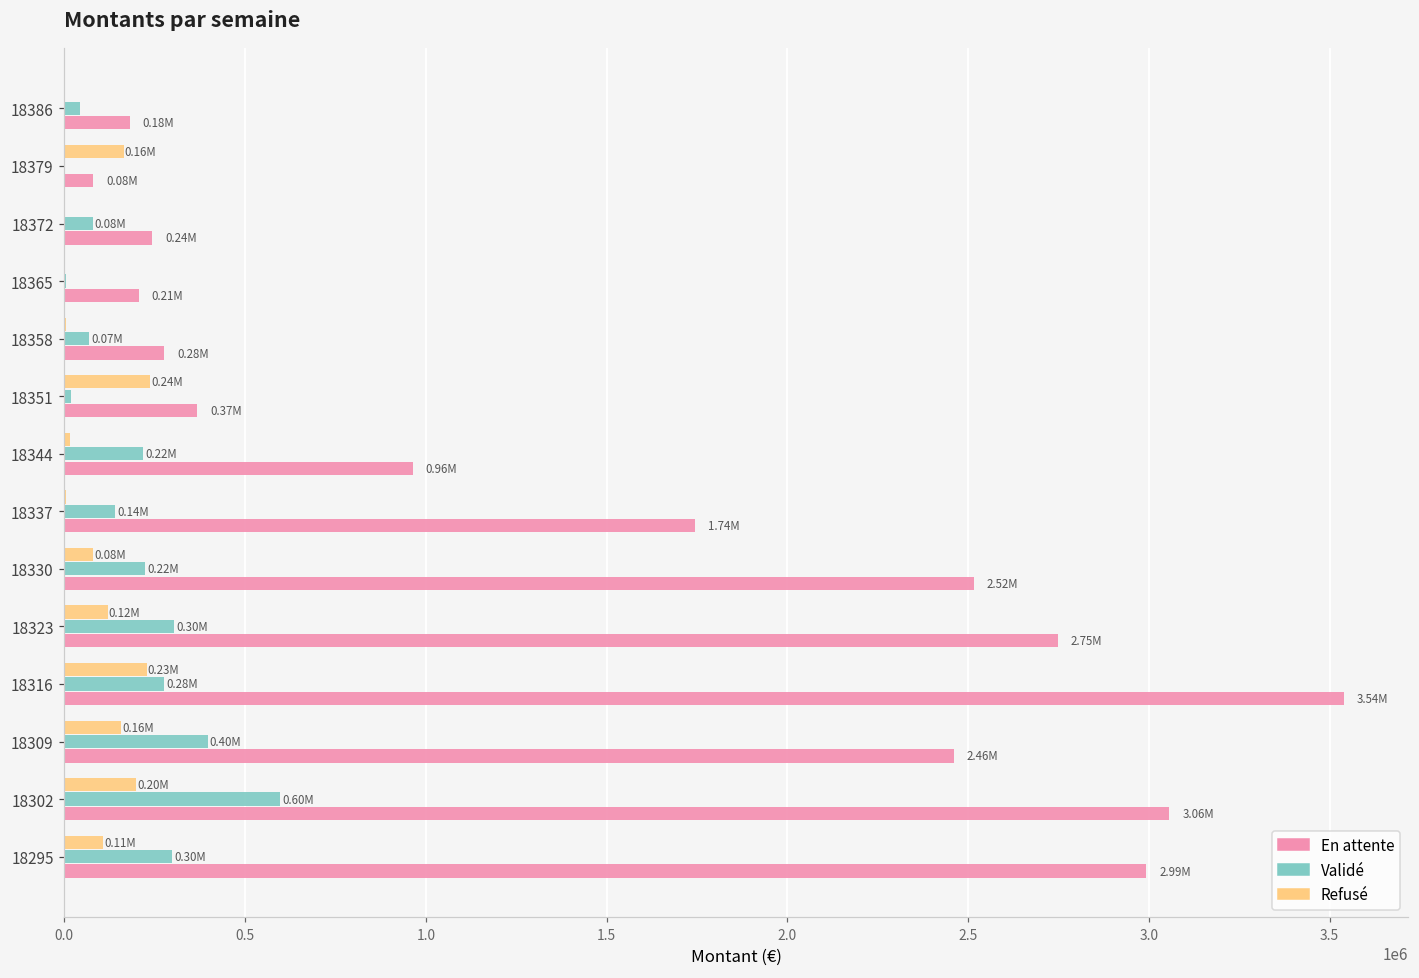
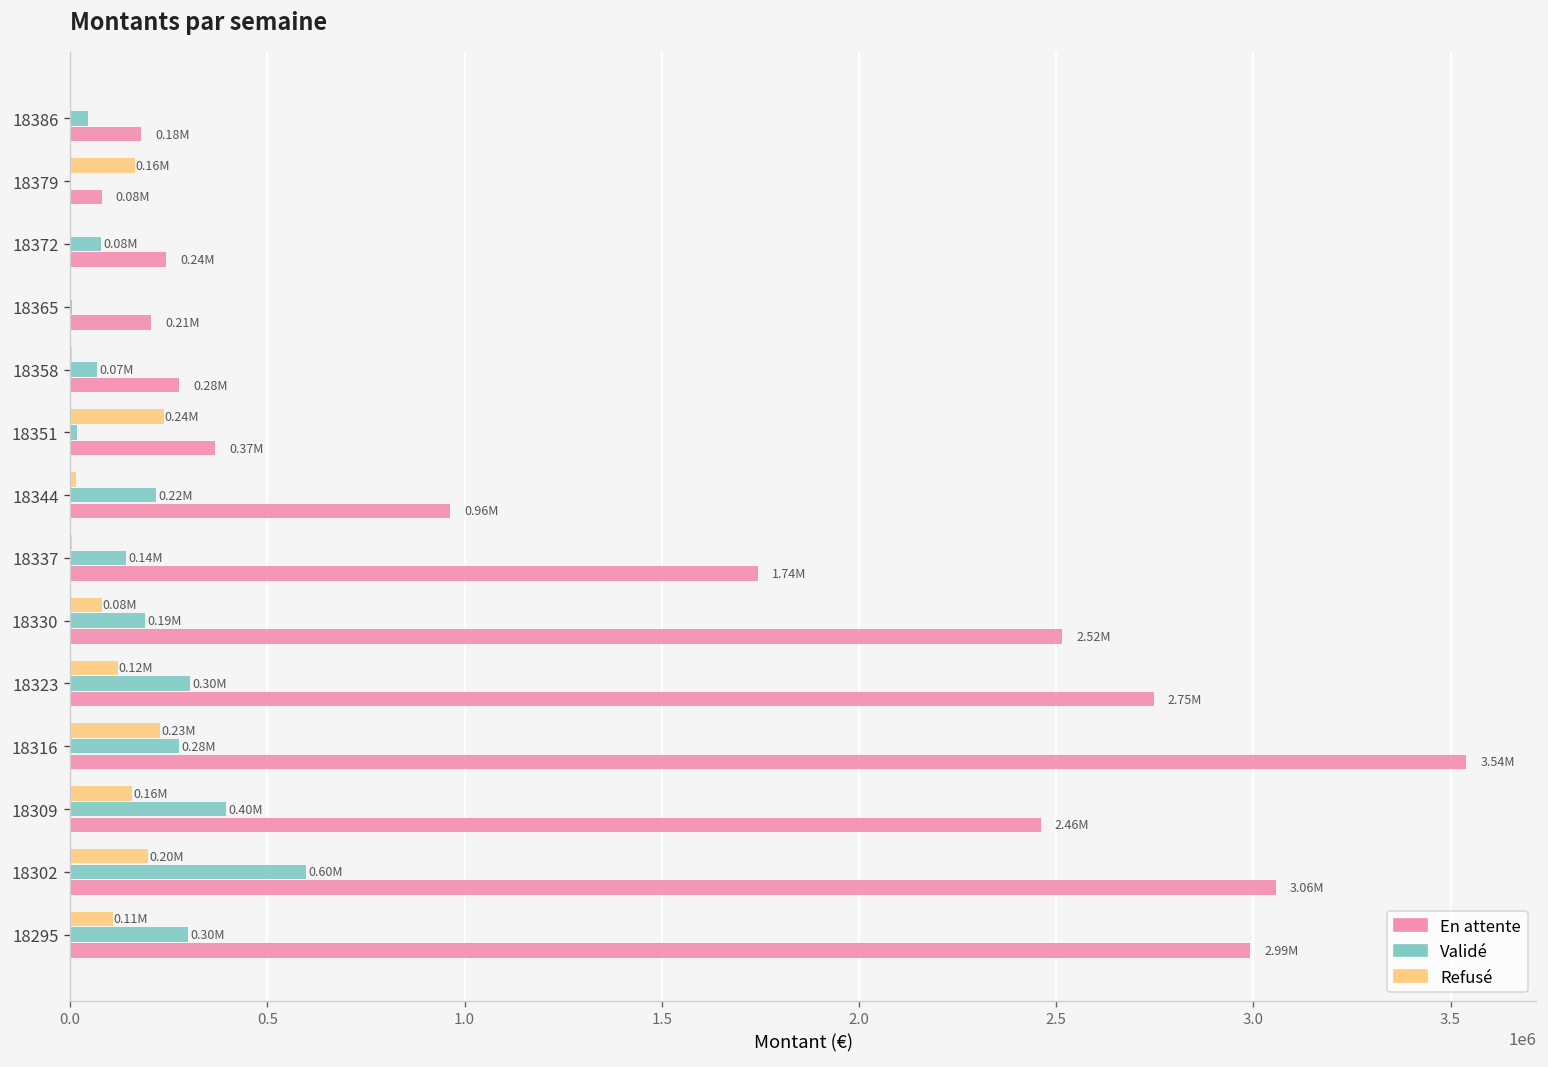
  {
    "En attente": {
      "18386": "0.18M",
      "18379": "0.08M",
      "18372": "0.24M",
      "18365": "0.21M",
      "18358": "0.28M",
      "18351": "0.37M",
      "18344": "0.96M",
      "18337": "1.74M",
      "18330": "2.52M",
      "18323": "2.75M",
      "18316": "3.54M",
      "18309": "2.46M",
      "18302": "3.06M",
      "18295": "2.99M"
    },
    "Validé": {
      "18372": "0.08M",
      "18358": "0.07M",
      "18344": "0.22M",
      "18337": "0.14M",
-     "18330": "0.22M",
+     "18330": "0.19M",
      "18323": "0.30M",
      "18316": "0.28M",
      "18309": "0.40M",
      "18302": "0.60M",
      "18295": "0.30M"
    },
    "Refusé": {
      "18379": "0.16M",
      "18351": "0.24M",
      "18330": "0.08M",
      "18323": "0.12M",
      "18316": "0.23M",
      "18309": "0.16M",
      "18302": "0.20M",
      "18295": "0.11M"
    }
  }
